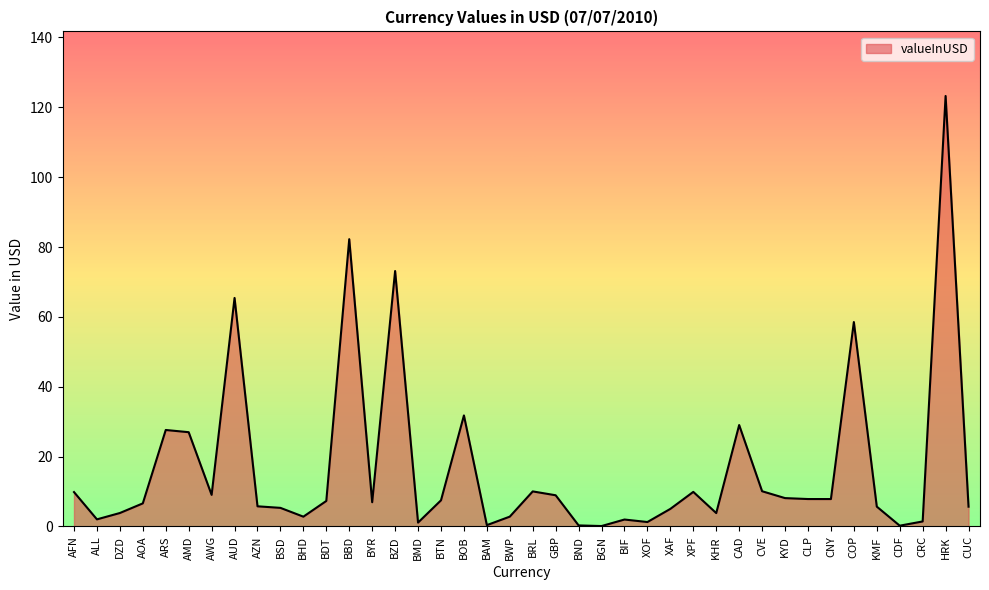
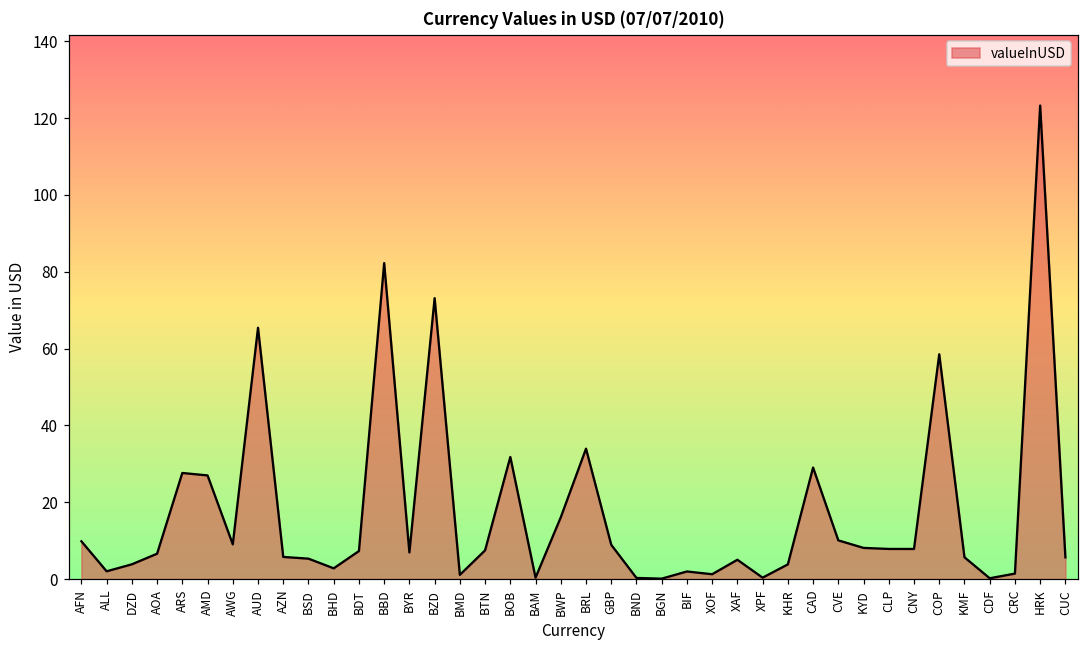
  {
    "AFN": 10,
    "ALL": 2,
    "DZD": 4,
    "AOA": 7,
    "ARS": 28,
    "AMD": 27,
    "AWG": 9,
    "AUD": 65,
    "AZN": 6,
    "BSD": 5,
    "BHD": 3,
    "BDT": 7,
    "BBD": 82,
    "BYR": 7,
    "BZD": 73,
    "BMD": 1,
    "BTN": 7,
    "BOB": 32,
    "BAM": 0,
-   "BWP": 3,
-   "BRL": 10,
+   "BWP": 16,
+   "BRL": 34,
    "GBP": 9,
    "BND": 0,
    "BGN": 0,
    "BIF": 2,
    "XOF": 1,
    "XAF": 5,
-   "XPF": 10,
+   "XPF": 0,
    "KHR": 4,
    "CAD": 29,
    "CVE": 10,
    "KYD": 8,
    "CLP": 8,
    "CNY": 8,
    "COP": 59,
    "KMF": 6,
    "CDF": 0,
    "CRC": 1,
    "HRK": 123,
    "CUC": 6
  }
